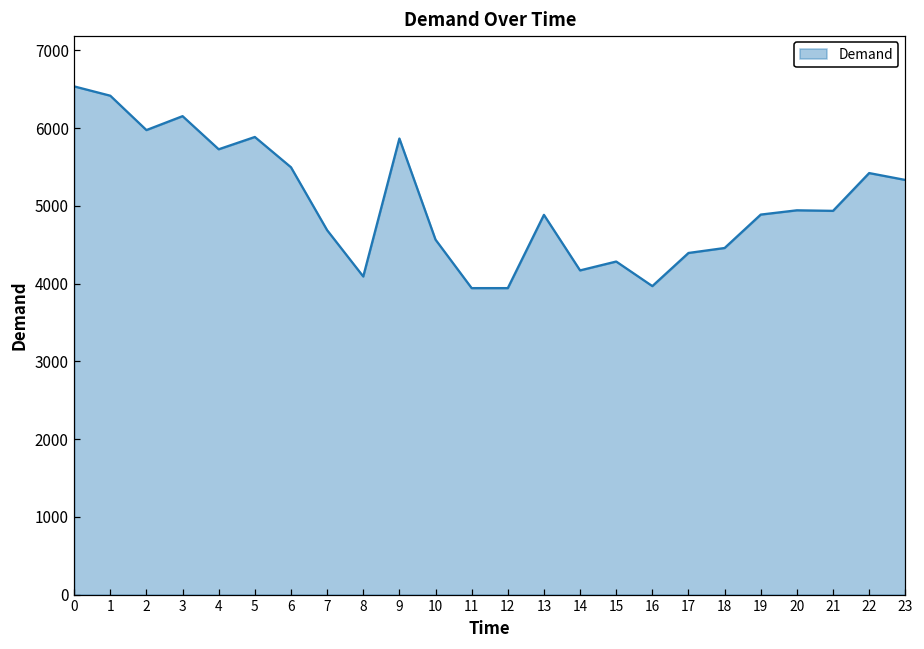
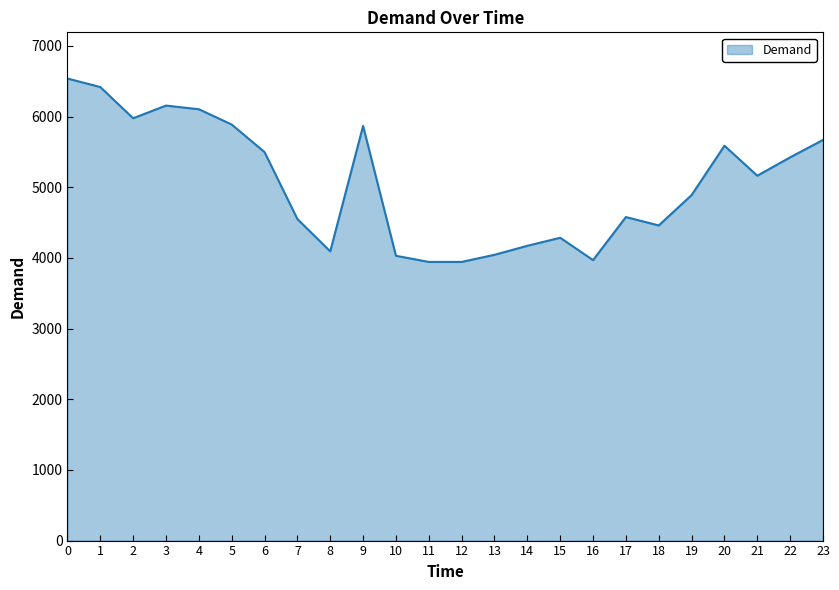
  {
    "0": 6500,
    "1": 6400,
    "2": 6000,
    "3": 6200,
-   "4": 5700,
+   "4": 6100,
    "5": 5900,
    "6": 5500,
-   "7": 4700,
+   "7": 4600,
    "8": 4100,
    "9": 5900,
-   "10": 4600,
+   "10": 4000,
    "11": 3900,
    "12": 3900,
-   "13": 4900,
+   "13": 4000,
    "14": 4200,
    "15": 4300,
    "16": 4000,
-   "17": 4400,
+   "17": 4600,
    "18": 4500,
    "19": 4900,
-   "20": 4900,
-   "21": 4900,
+   "20": 5600,
+   "21": 5200,
    "22": 5400,
-   "23": 5300
+   "23": 5700
  }
